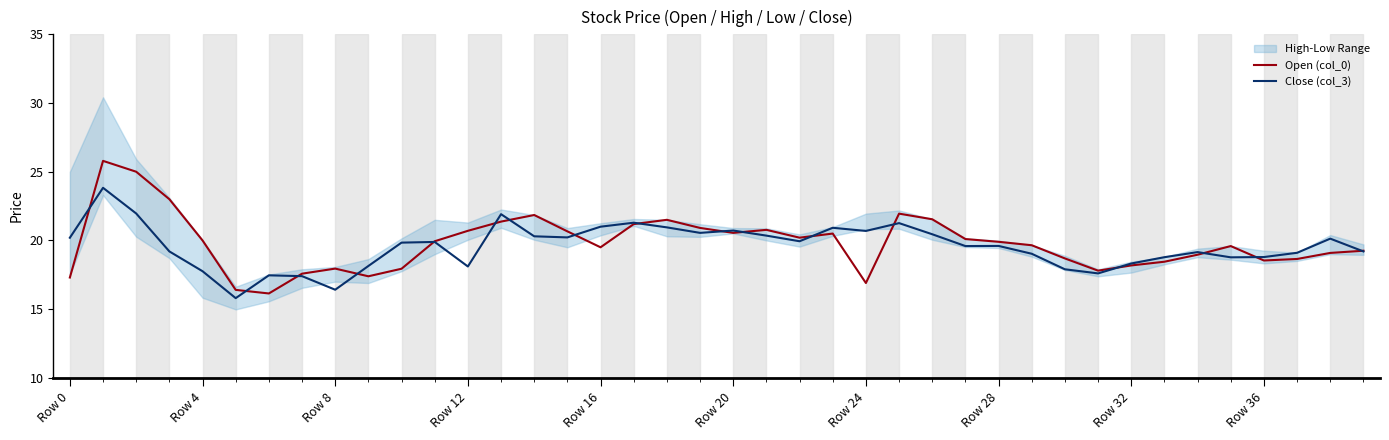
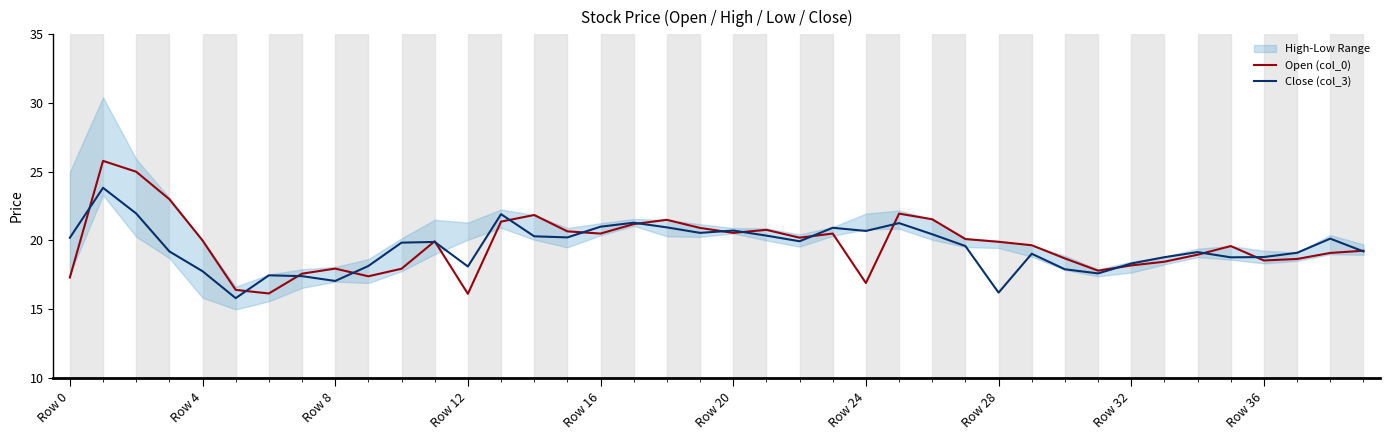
  {
    "Open (col_0)": {
      "Row 0": 17.3,
-     "Row 12": 20.7,
-     "Row 16": 19.5,
+     "Row 12": 16.1,
+     "Row 16": 20.5,
      "Row 24": 16.9,
      "Row 36": 18.5
    },
    "Close (col_3)": {
      "Row 0": 20.2,
      "Row 4": 17.8,
-     "Row 8": 16.4,
+     "Row 8": 17.0,
      "Row 12": 18.1,
      "Row 16": 21.0,
      "Row 24": 20.7,
-     "Row 28": 19.6,
+     "Row 28": 16.2,
      "Row 36": 18.8
    }
  }
